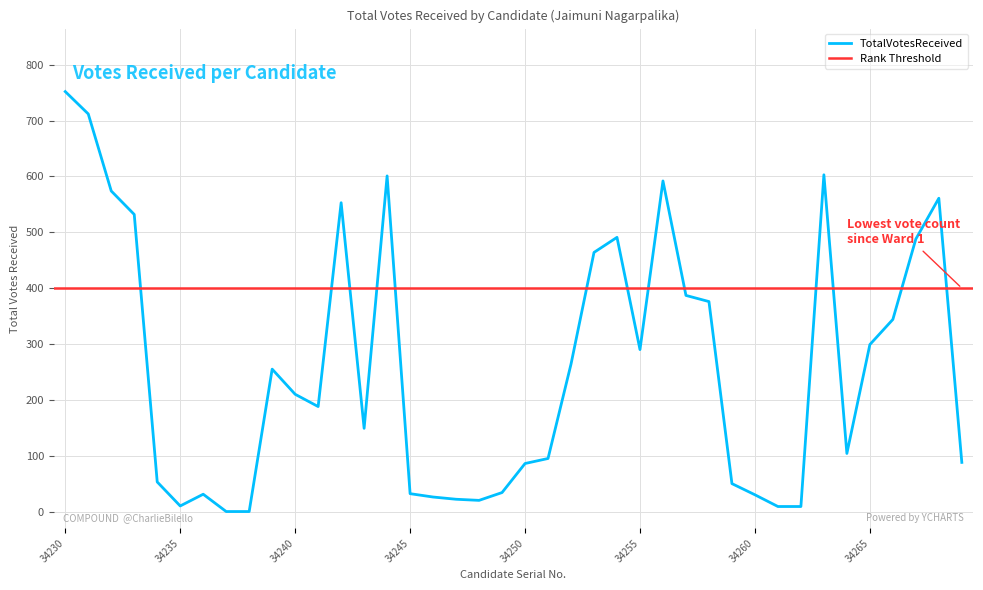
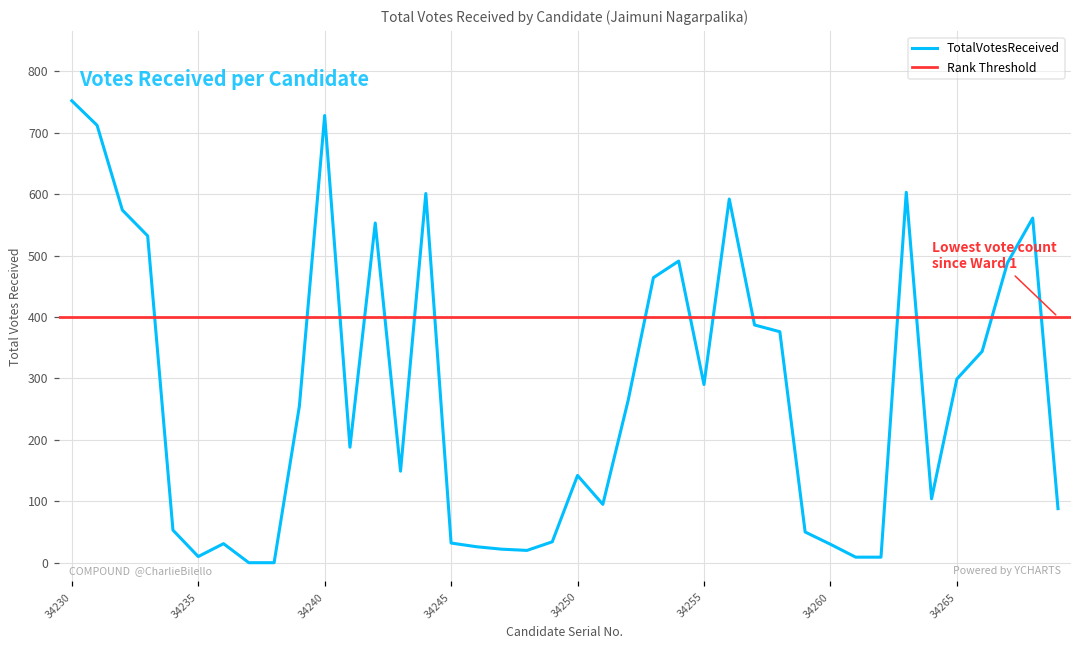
  {
    "34230": 750,
    "34235": 10,
-   "34240": 210,
+   "34240": 730,
    "34245": 30,
-   "34250": 90,
+   "34250": 140,
    "34255": 290,
    "34260": 30,
    "34265": 300
  }
